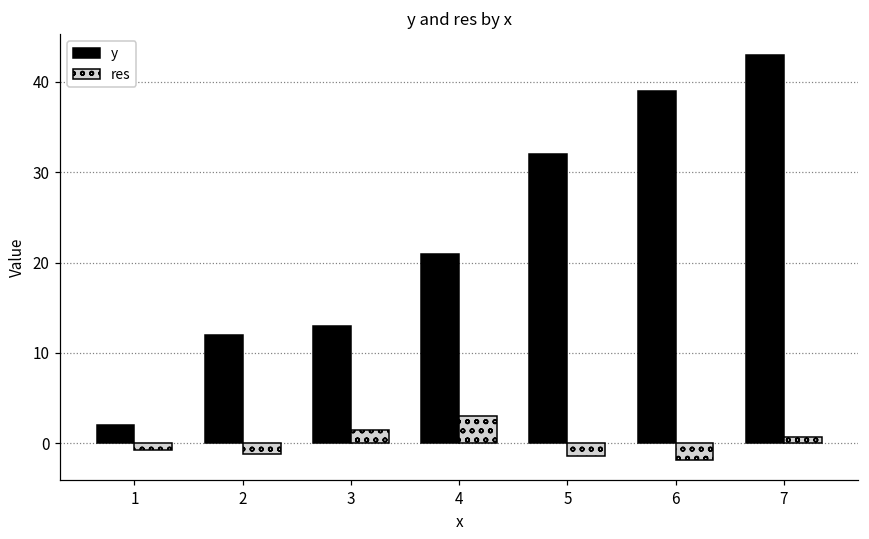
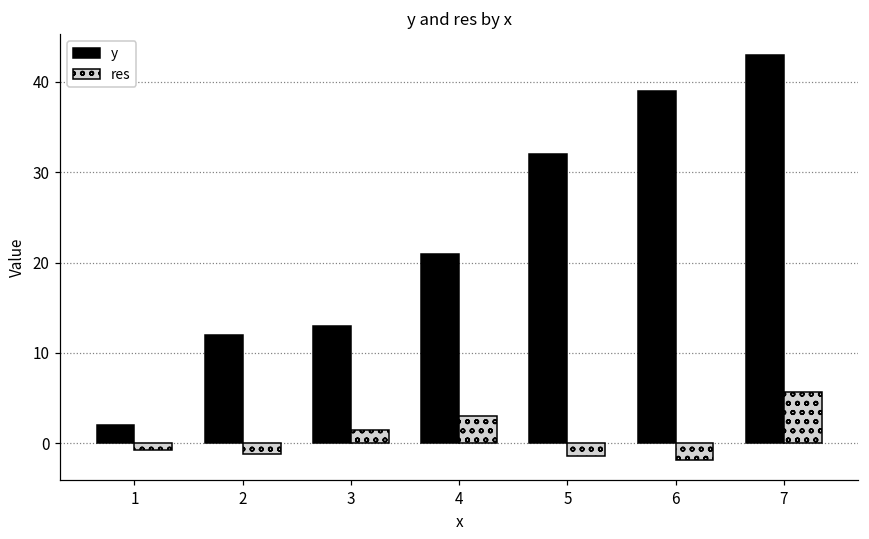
  {
    "y": {
      "1": 2,
      "2": 12,
      "3": 13,
      "4": 21,
      "5": 32,
      "6": 39,
      "7": 43
    },
    "res": {
      "1": -1,
      "2": -1,
      "3": 1,
      "4": 3,
      "5": -1,
      "6": -2,
-     "7": 1
+     "7": 6
    }
  }
